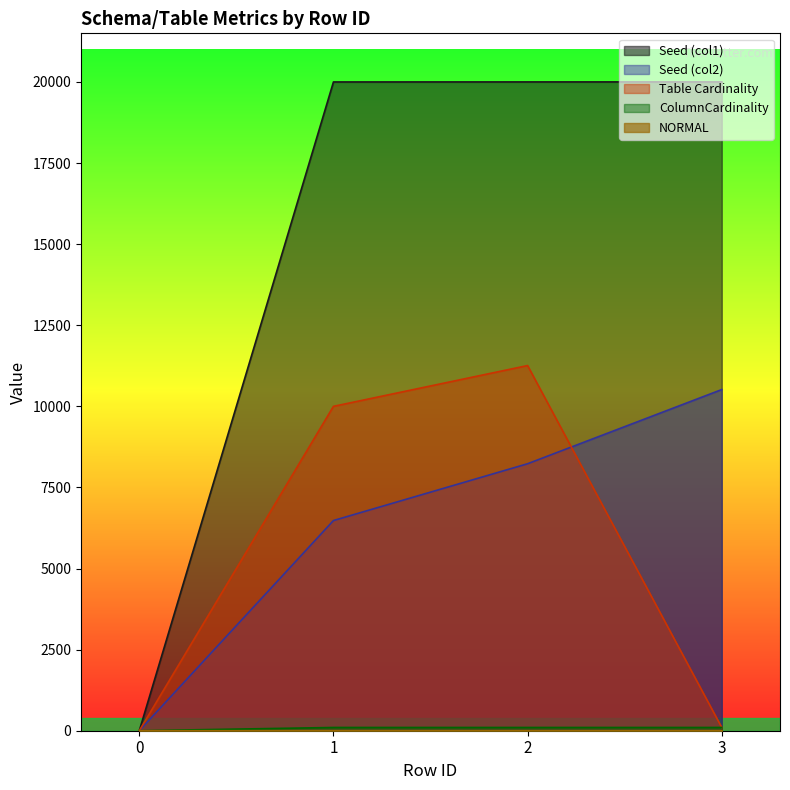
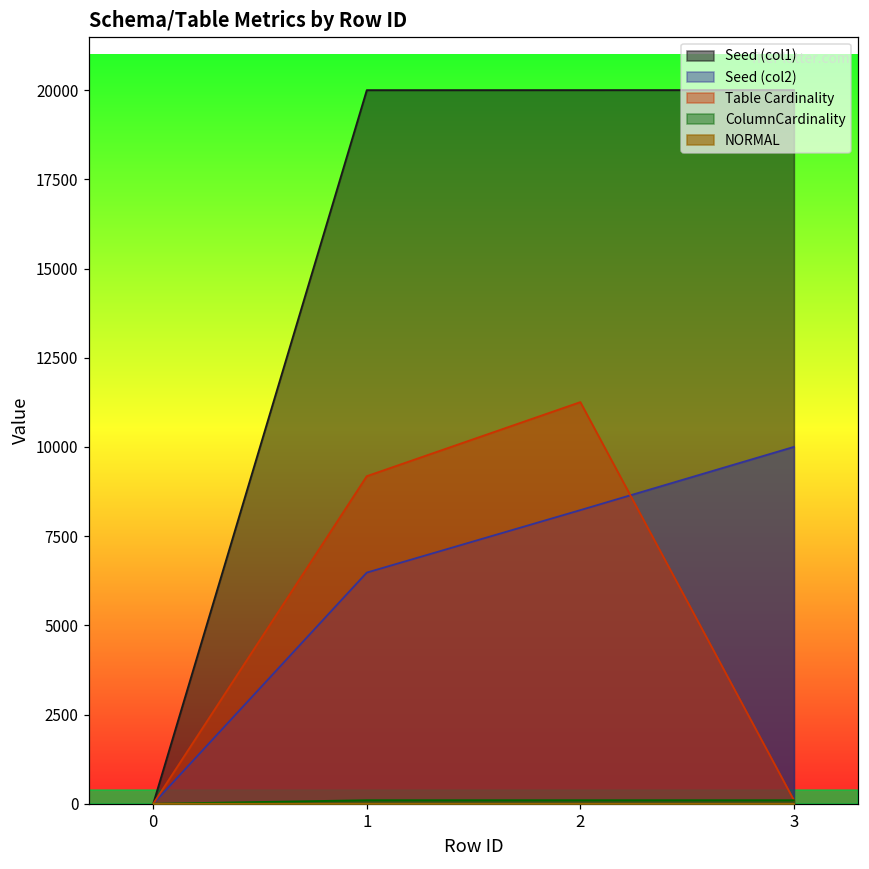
  {
    "Seed (col2)": {
      "1": 6500,
      "2": 8200,
-     "3": 10500
+     "3": 10000
    },
    "Table Cardinality": {
-     "1": 10000,
+     "1": 9200,
      "2": 11300
    }
  }
